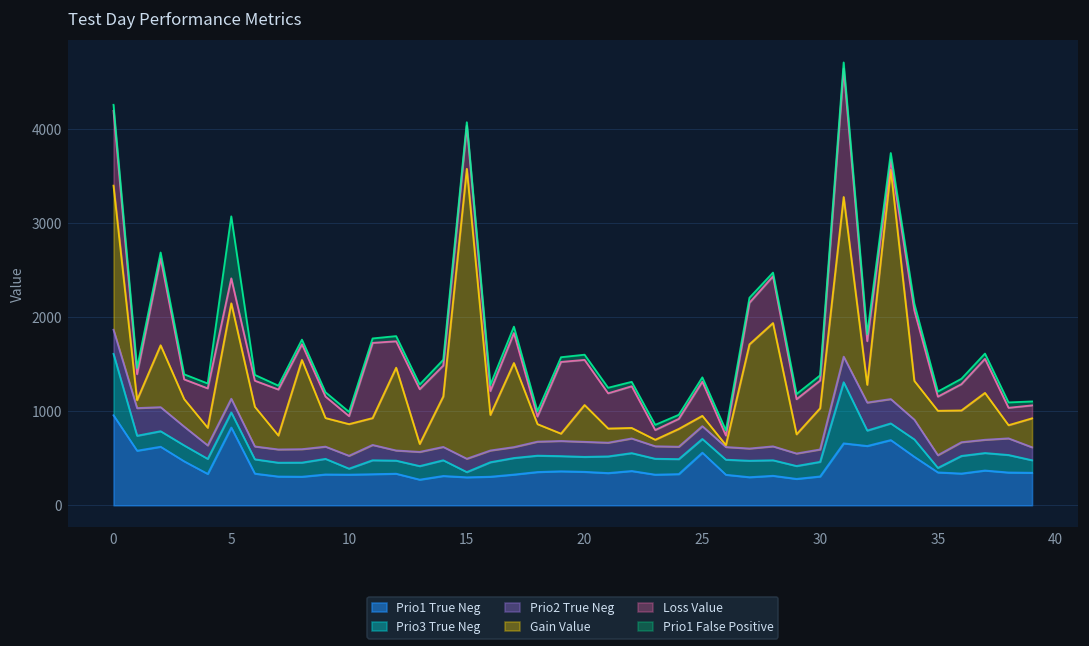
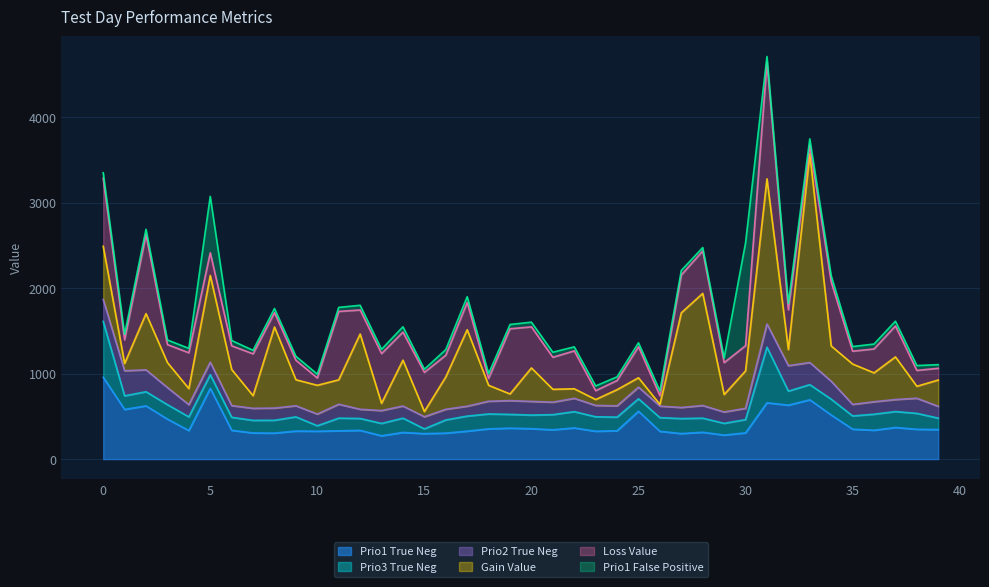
  {
    "Prio1 True Neg": {
      "0": 1000,
      "5": 800,
      "10": 300,
      "15": 300,
      "20": 400,
      "25": 600,
      "30": 300,
      "35": 400
    },
    "Prio3 True Neg": {
      "0": 700,
      "5": 200,
      "10": 100,
      "15": 100,
      "20": 200,
      "25": 100,
      "30": 200,
-     "35": 0
+     "35": 200
    },
    "Gain Value": {
-     "0": 1500,
+     "0": 600,
      "5": 1000,
      "10": 300,
-     "15": 3100,
+     "15": 100,
      "20": 400,
      "25": 100,
      "30": 400,
      "35": 500
    },
    "Prio1 False Positive": {
      "0": 100,
      "5": 700,
      "10": 0,
      "15": 0,
      "20": 100,
      "25": 0,
-     "30": 100,
+     "30": 1200,
      "35": 100
    }
  }
